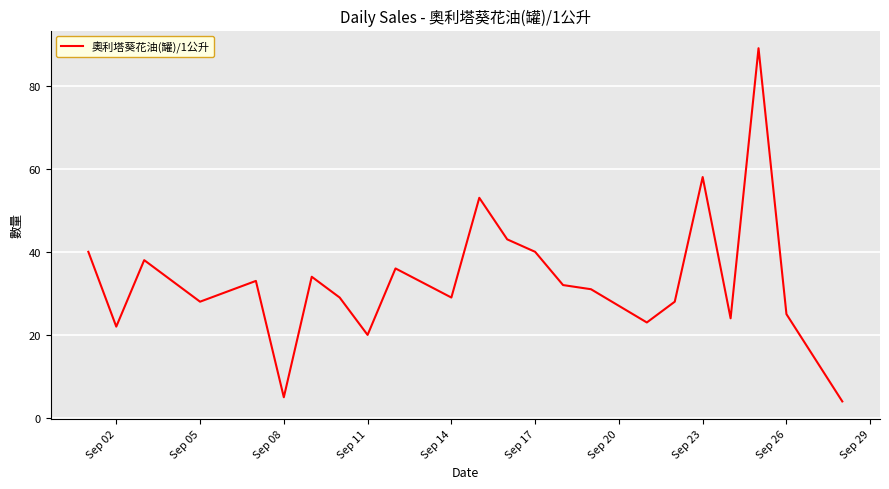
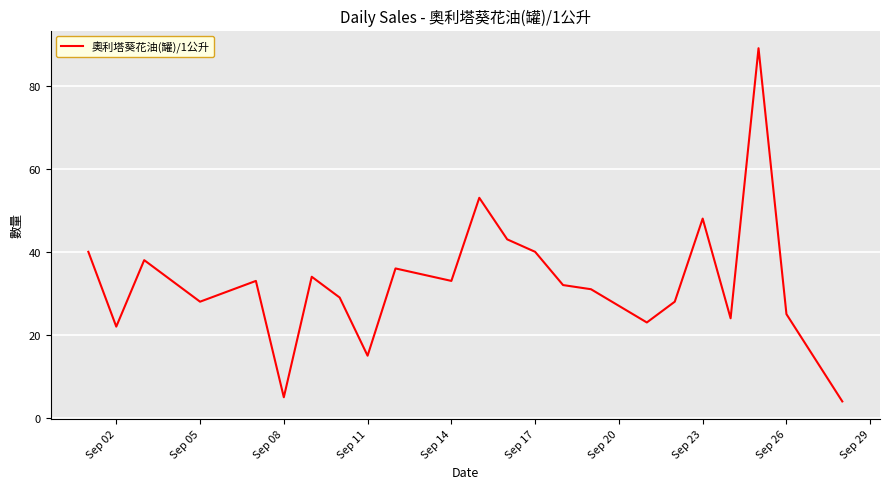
  {
    "Sep 02": 22,
    "Sep 05": 28,
    "Sep 08": 5,
-   "Sep 11": 20,
-   "Sep 14": 29,
+   "Sep 11": 15,
+   "Sep 14": 33,
    "Sep 17": 40,
-   "Sep 23": 58,
+   "Sep 23": 48,
    "Sep 26": 25
  }
